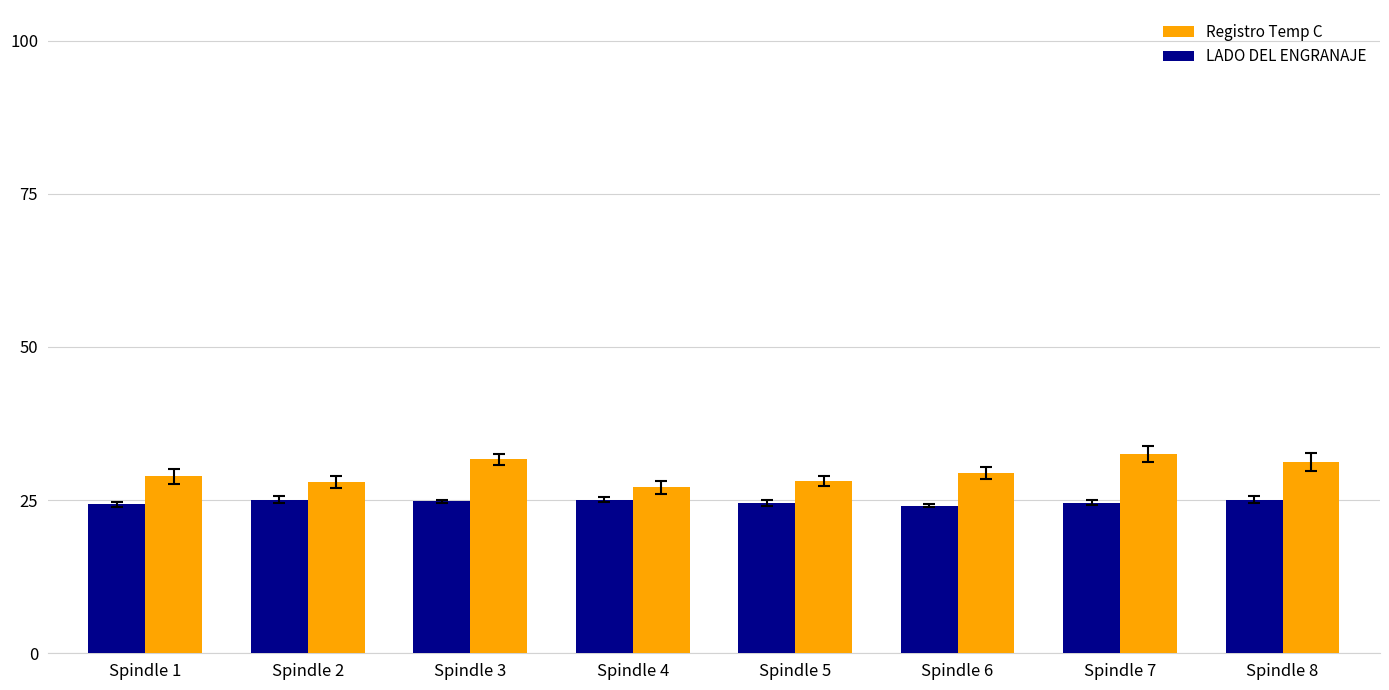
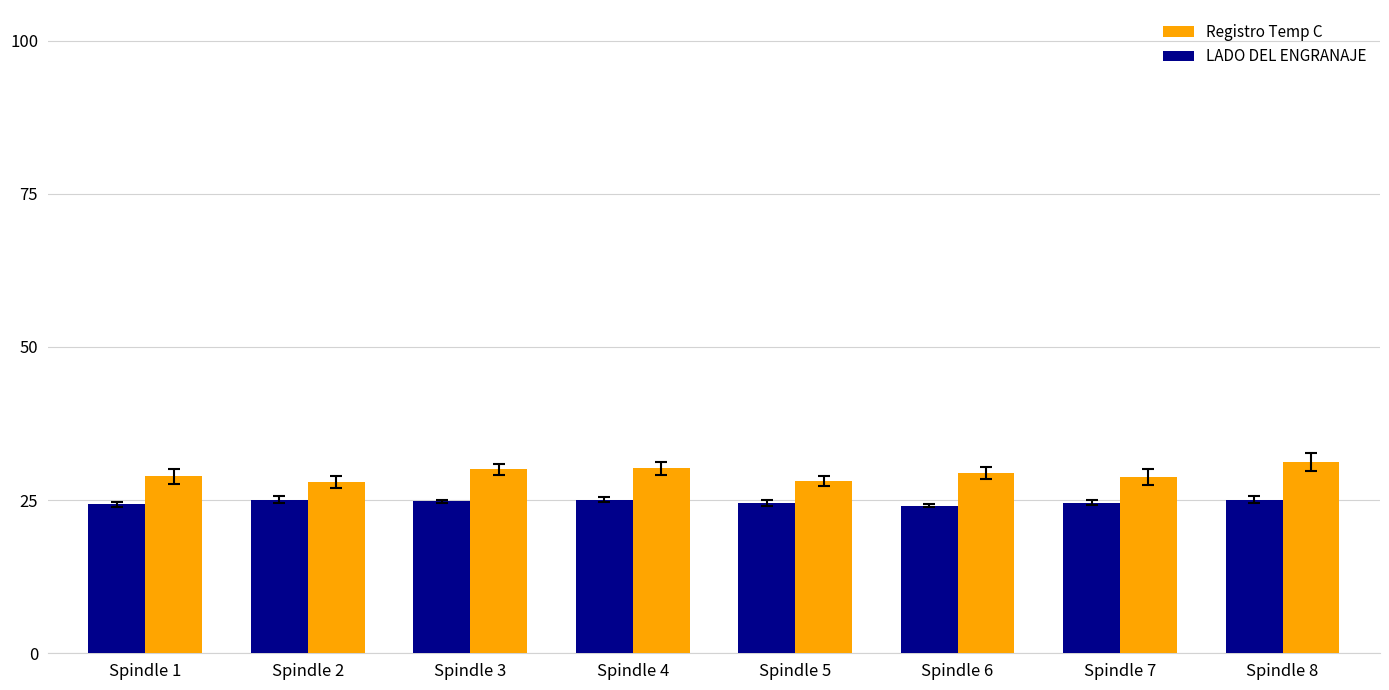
  {
    "Registro Temp C": {
      "Spindle 1": 29,
      "Spindle 2": 28,
-     "Spindle 3": 32,
-     "Spindle 4": 27,
+     "Spindle 3": 30,
+     "Spindle 4": 30,
      "Spindle 5": 28,
      "Spindle 6": 29,
-     "Spindle 7": 33,
+     "Spindle 7": 29,
      "Spindle 8": 31
    },
    "LADO DEL ENGRANAJE": {
      "Spindle 1": 24,
      "Spindle 2": 25,
      "Spindle 3": 25,
      "Spindle 4": 25,
      "Spindle 5": 25,
      "Spindle 6": 24,
      "Spindle 7": 25,
      "Spindle 8": 25
    }
  }
